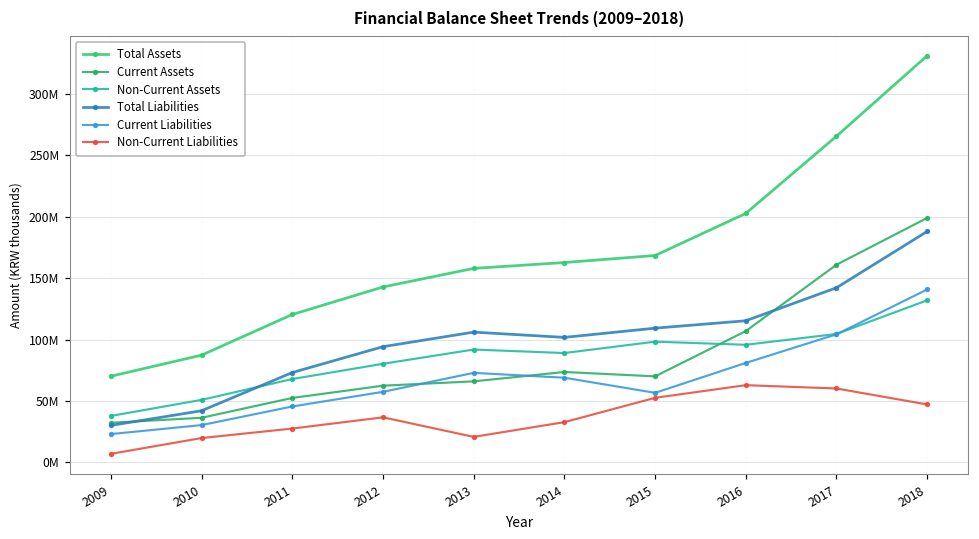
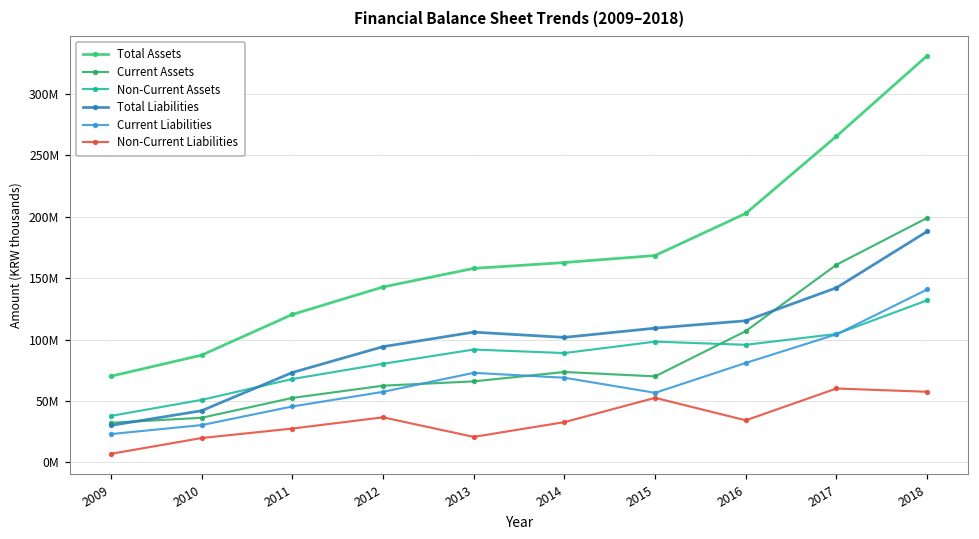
  {
    "Non-Current Liabilities": {
      "2009": 7000000,
      "2010": 20000000,
      "2011": 28000000,
      "2012": 37000000,
      "2013": 21000000,
      "2014": 33000000,
      "2015": 53000000,
-     "2016": 63000000,
+     "2016": 34000000,
      "2017": 60000000,
-     "2018": 47000000
+     "2018": 58000000
    }
  }
